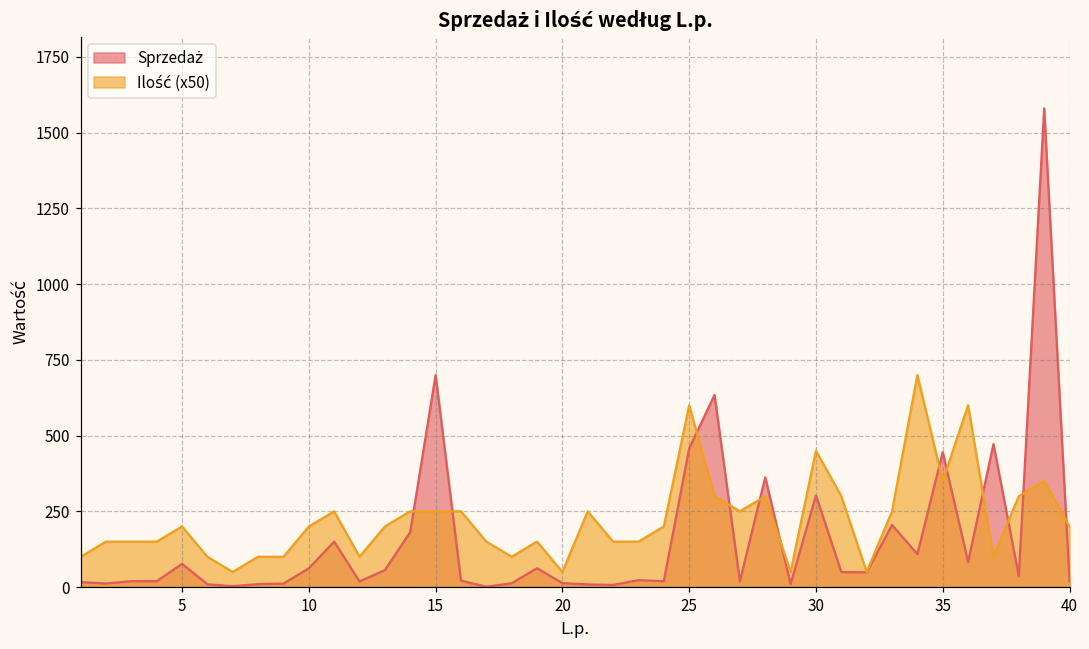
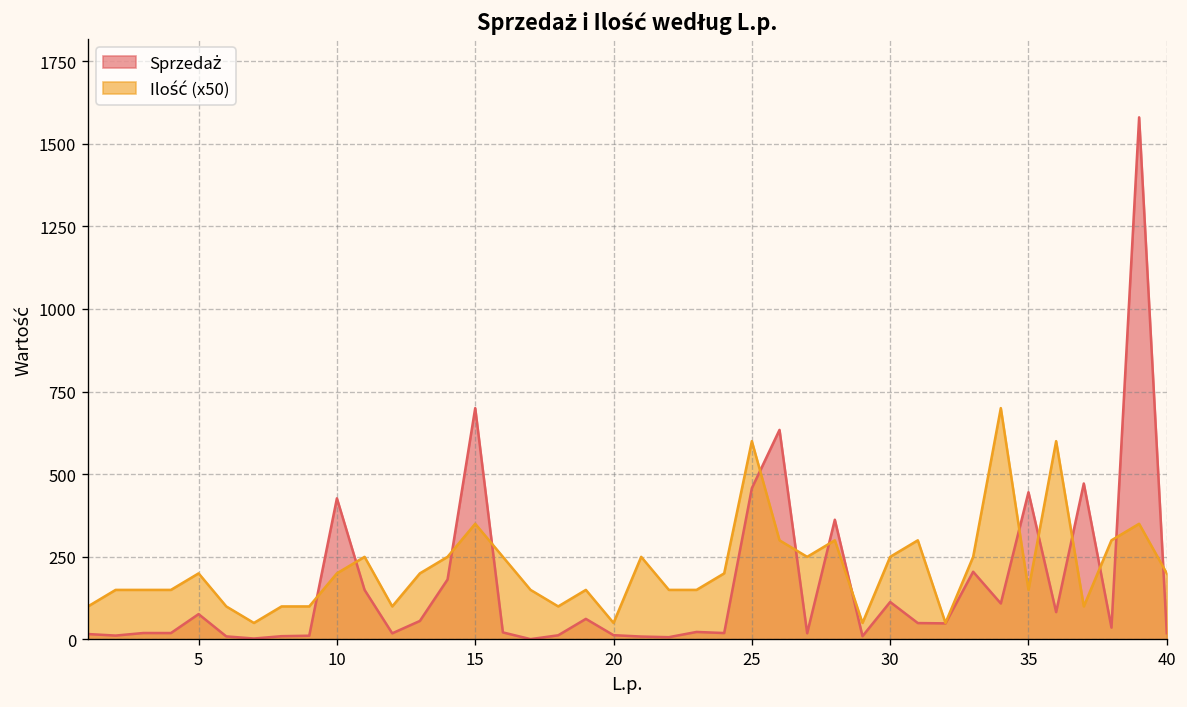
  {
    "Sprzedaż": {
      "5": 80,
-     "10": 60,
+     "10": 430,
      "15": 700,
      "20": 10,
      "25": 460,
-     "30": 300,
+     "30": 110,
      "35": 450,
      "40": 20
    },
    "Ilość (x50)": {
      "5": 200,
      "10": 200,
-     "15": 250,
+     "15": 350,
      "20": 50,
      "25": 600,
-     "30": 450,
-     "35": 350,
+     "30": 250,
+     "35": 150,
      "40": 200
    }
  }
